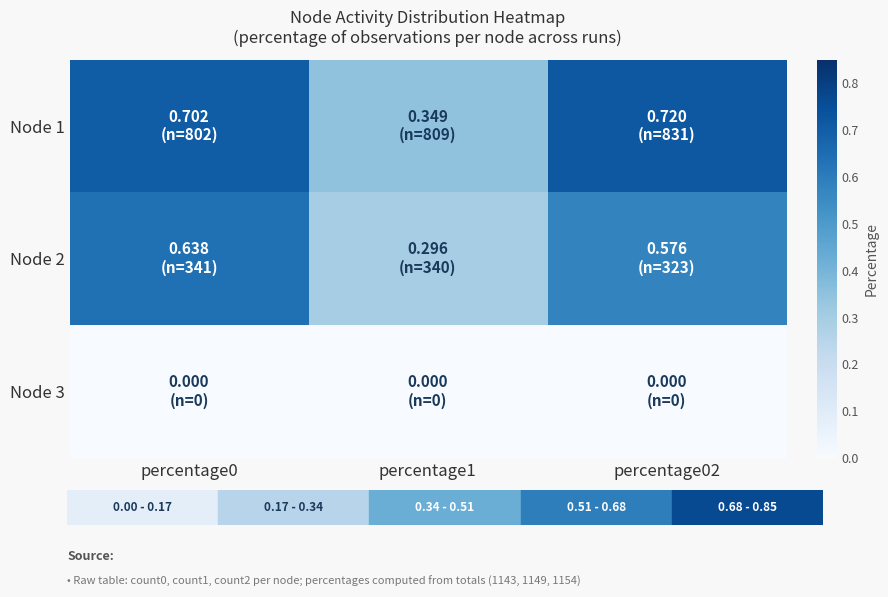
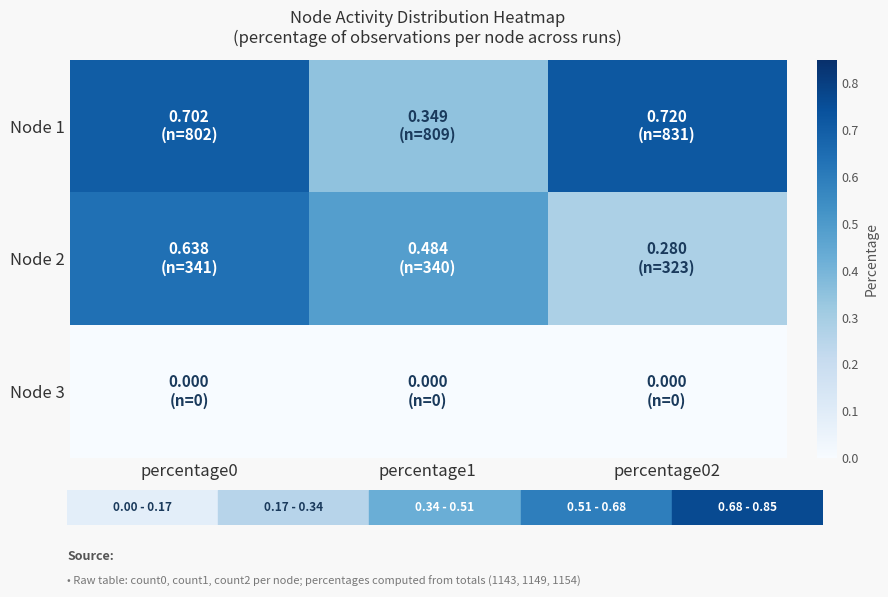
  {
    "Node 2": {
-     "percentage1": 0.296,
-     "percentage02": 0.576
+     "percentage1": 0.484,
+     "percentage02": 0.280
    }
  }
